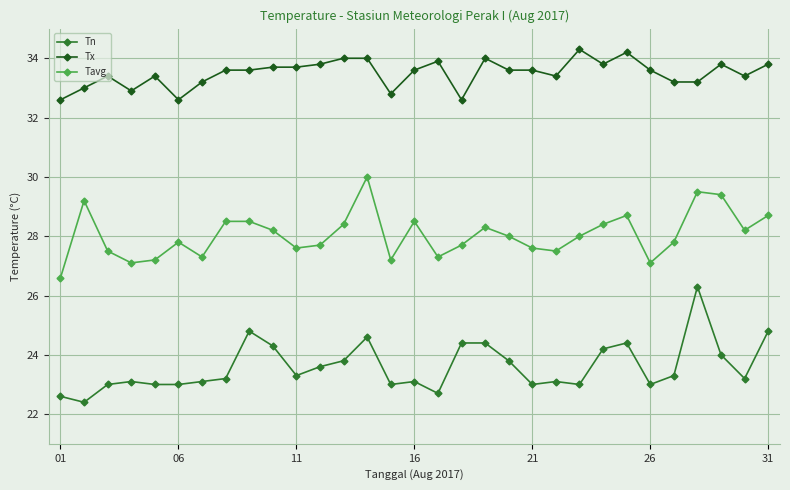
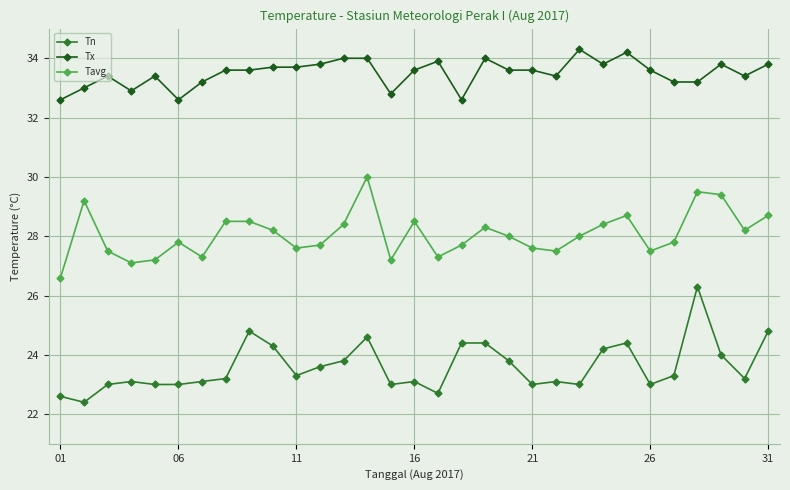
  {
    "Tavg": {
      "01": 26.6,
      "06": 27.8,
      "11": 27.6,
      "16": 28.5,
      "21": 27.6,
-     "26": 27.1,
+     "26": 27.5,
      "31": 28.7
    }
  }
